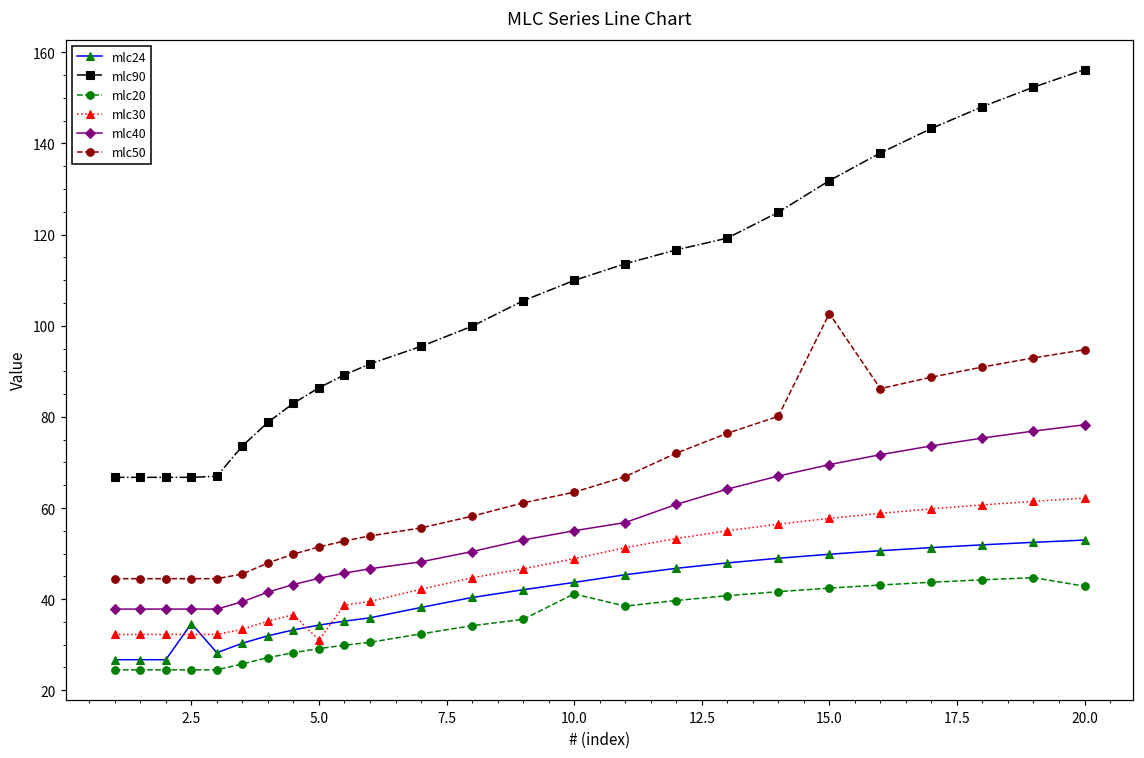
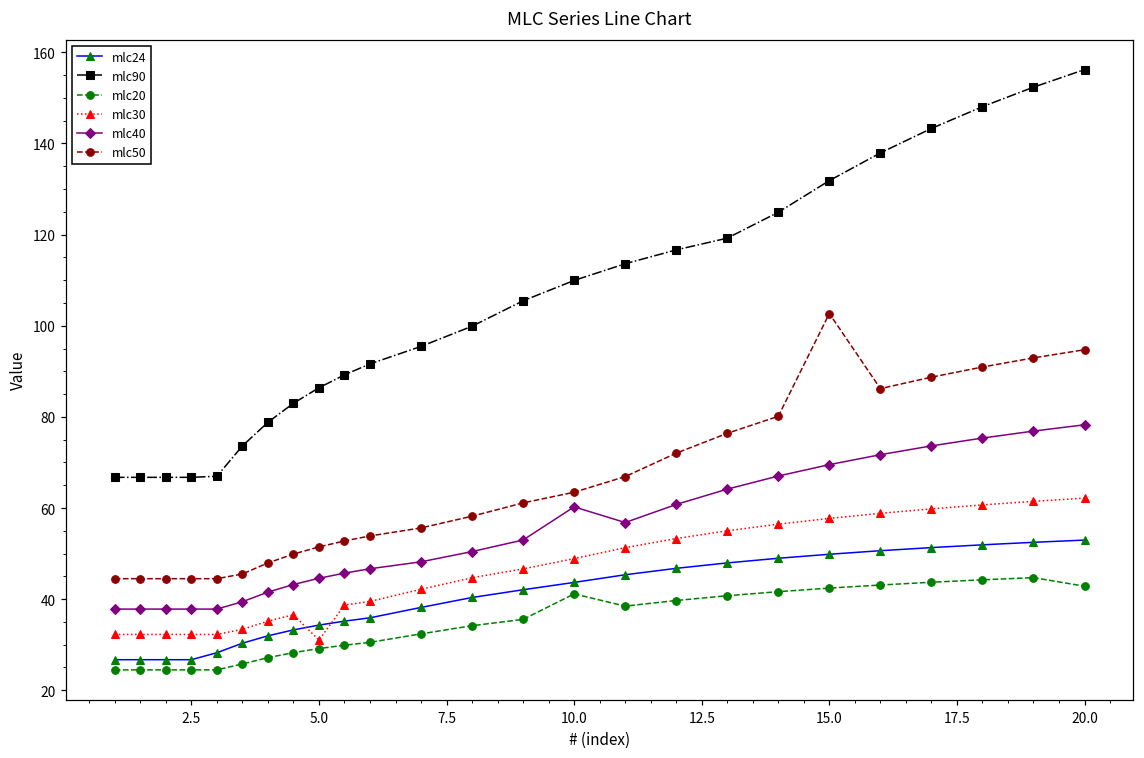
  {
    "mlc24": {
-     "2.5": 35,
+     "2.5": 27,
      "5.0": 34,
      "10.0": 44,
      "15.0": 50,
      "20.0": 53
    },
    "mlc90": {
      "2.5": 67,
      "5.0": 86,
      "10.0": 110,
      "15.0": 132,
      "20.0": 156
    },
    "mlc20": {
      "2.5": 24,
      "5.0": 29,
      "10.0": 41,
      "15.0": 42,
      "20.0": 43
    },
    "mlc30": {
      "2.5": 32,
      "5.0": 31,
      "10.0": 49,
      "15.0": 58,
      "20.0": 62
    },
    "mlc40": {
      "2.5": 38,
      "5.0": 45,
-     "10.0": 55,
+     "10.0": 60,
      "15.0": 70,
      "20.0": 78
    },
    "mlc50": {
      "2.5": 44,
      "5.0": 51,
      "10.0": 63,
      "15.0": 103,
      "20.0": 95
    }
  }
